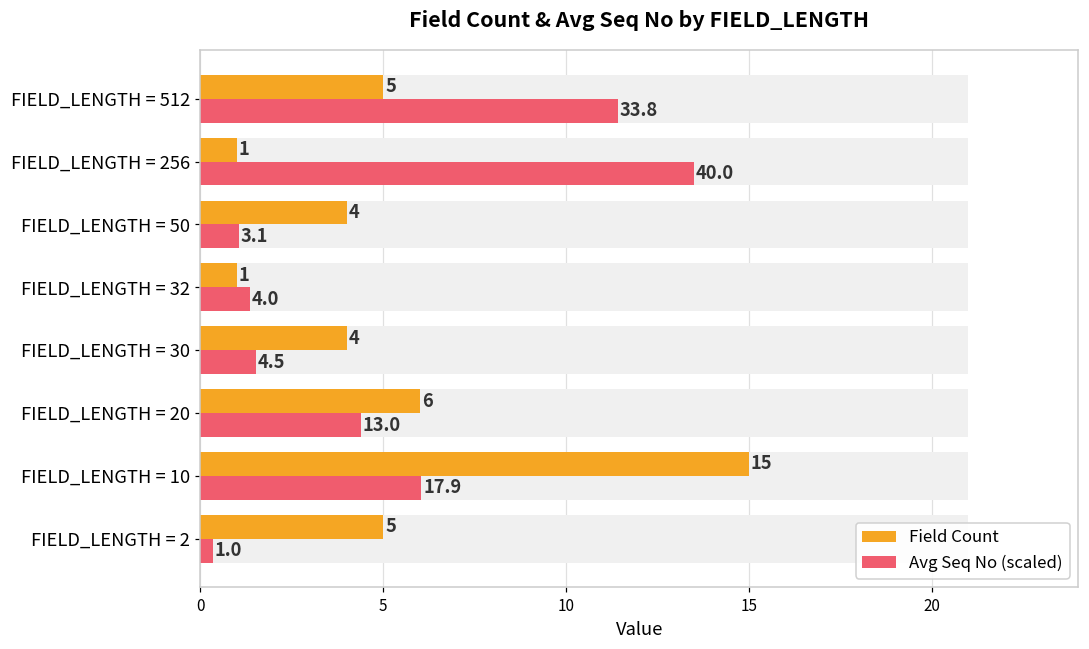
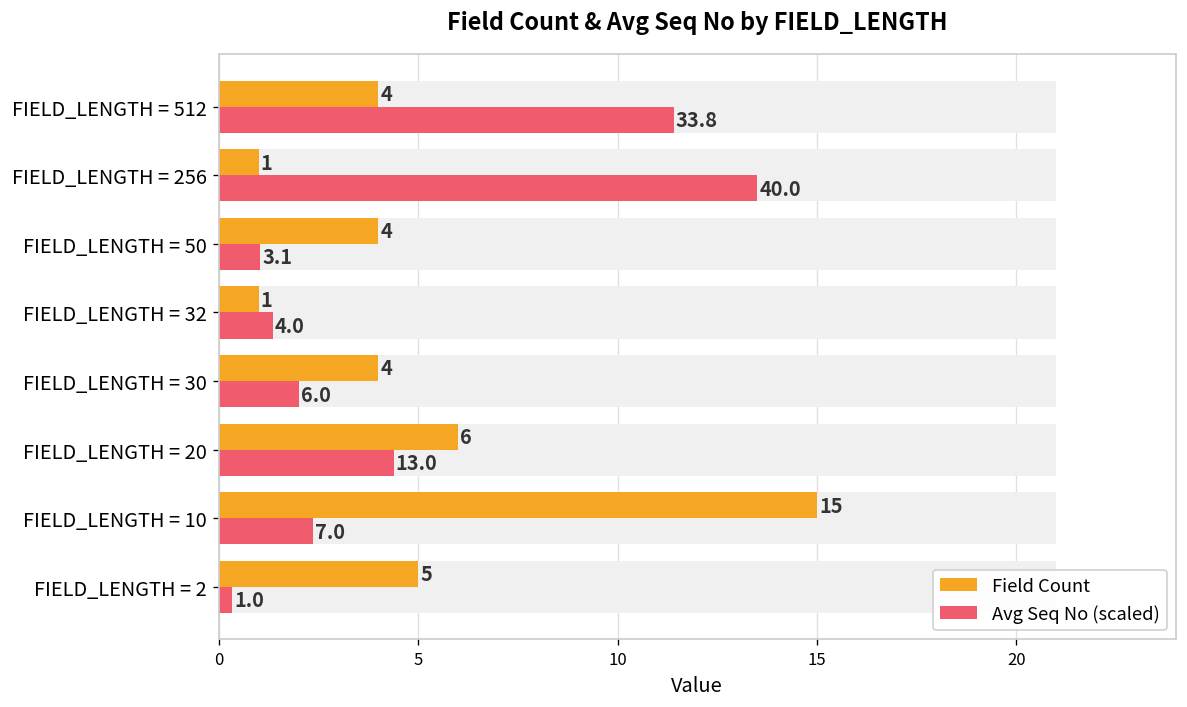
  {
    "Field Count": {
-     "FIELD_LENGTH = 512": 5
+     "FIELD_LENGTH = 512": 4
    },
    "Avg Seq No (scaled)": {
-     "FIELD_LENGTH = 30": 4.5,
-     "FIELD_LENGTH = 10": 17.9
+     "FIELD_LENGTH = 30": 6.0,
+     "FIELD_LENGTH = 10": 7.0
    }
  }
